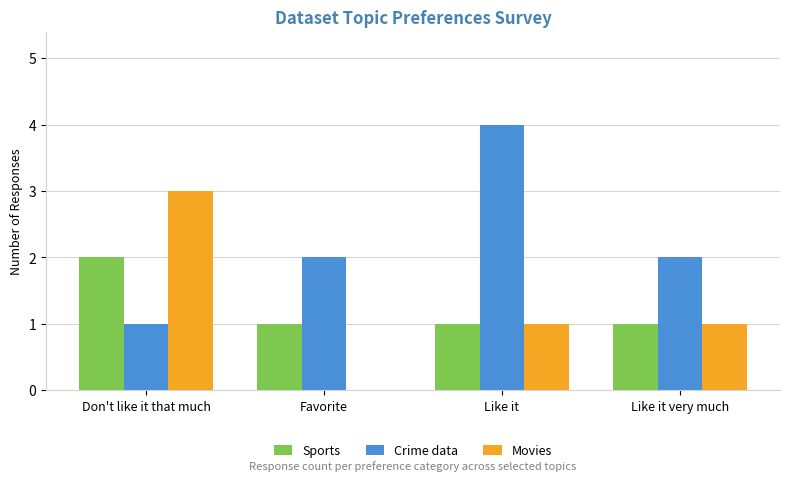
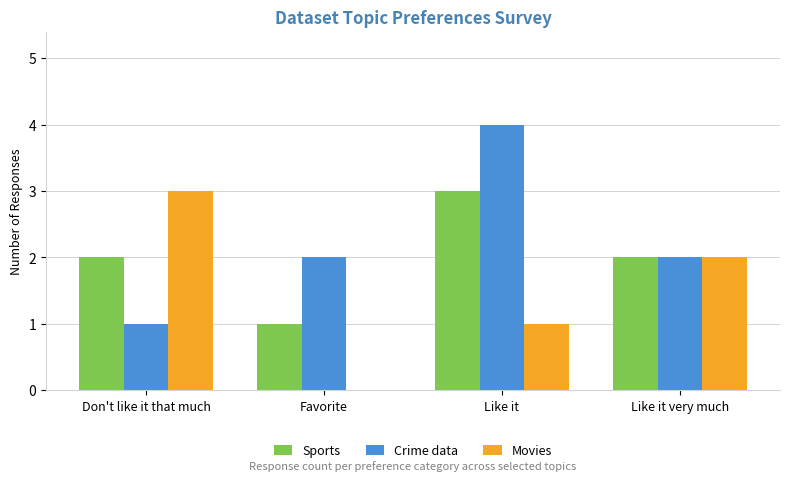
  {
    "Sports": {
      "Don't like it that much": 2,
      "Favorite": 1,
-     "Like it": 1,
-     "Like it very much": 1
+     "Like it": 3,
+     "Like it very much": 2
    },
    "Crime data": {
      "Don't like it that much": 1,
      "Favorite": 2,
      "Like it": 4,
      "Like it very much": 2
    },
    "Movies": {
      "Don't like it that much": 3,
      "Favorite": 0,
      "Like it": 1,
-     "Like it very much": 1
+     "Like it very much": 2
    }
  }
